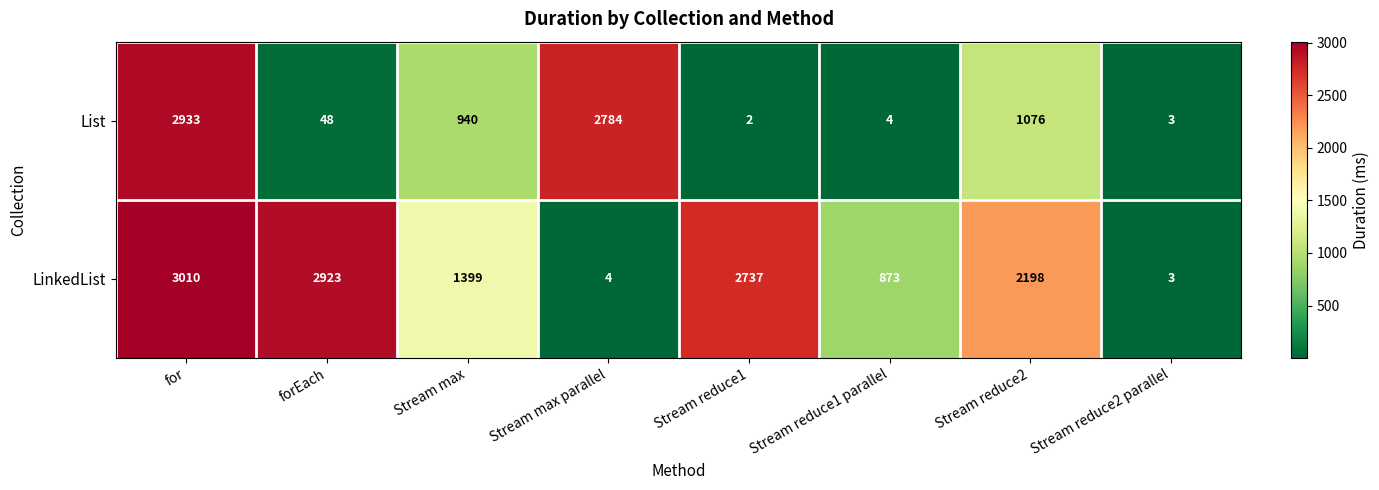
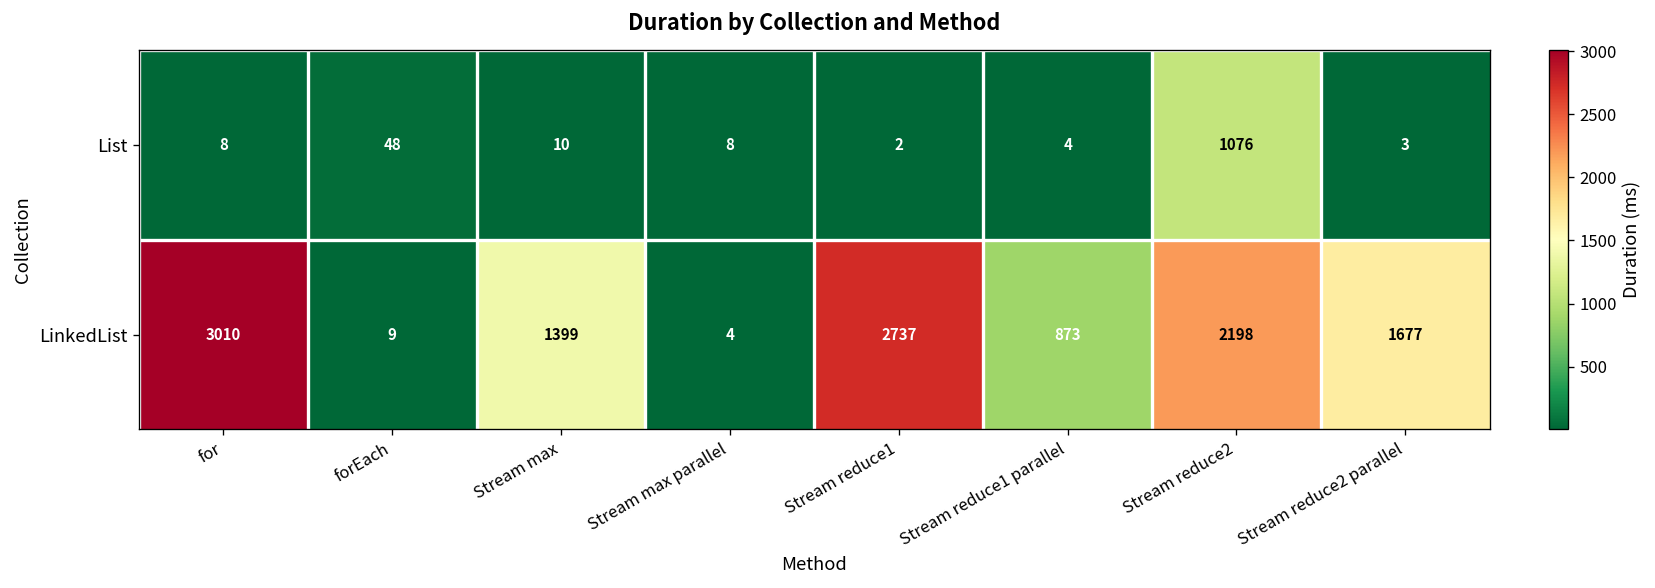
  {
    "List": {
-     "for": 2933,
+     "for": 8,
      "forEach": 48,
-     "Stream max": 940,
-     "Stream max parallel": 2784,
+     "Stream max": 10,
+     "Stream max parallel": 8,
      "Stream reduce1": 2,
      "Stream reduce1 parallel": 4,
      "Stream reduce2": 1076,
      "Stream reduce2 parallel": 3
    },
    "LinkedList": {
      "for": 3010,
-     "forEach": 2923,
+     "forEach": 9,
      "Stream max": 1399,
      "Stream max parallel": 4,
      "Stream reduce1": 2737,
      "Stream reduce1 parallel": 873,
      "Stream reduce2": 2198,
-     "Stream reduce2 parallel": 3
+     "Stream reduce2 parallel": 1677
    }
  }
